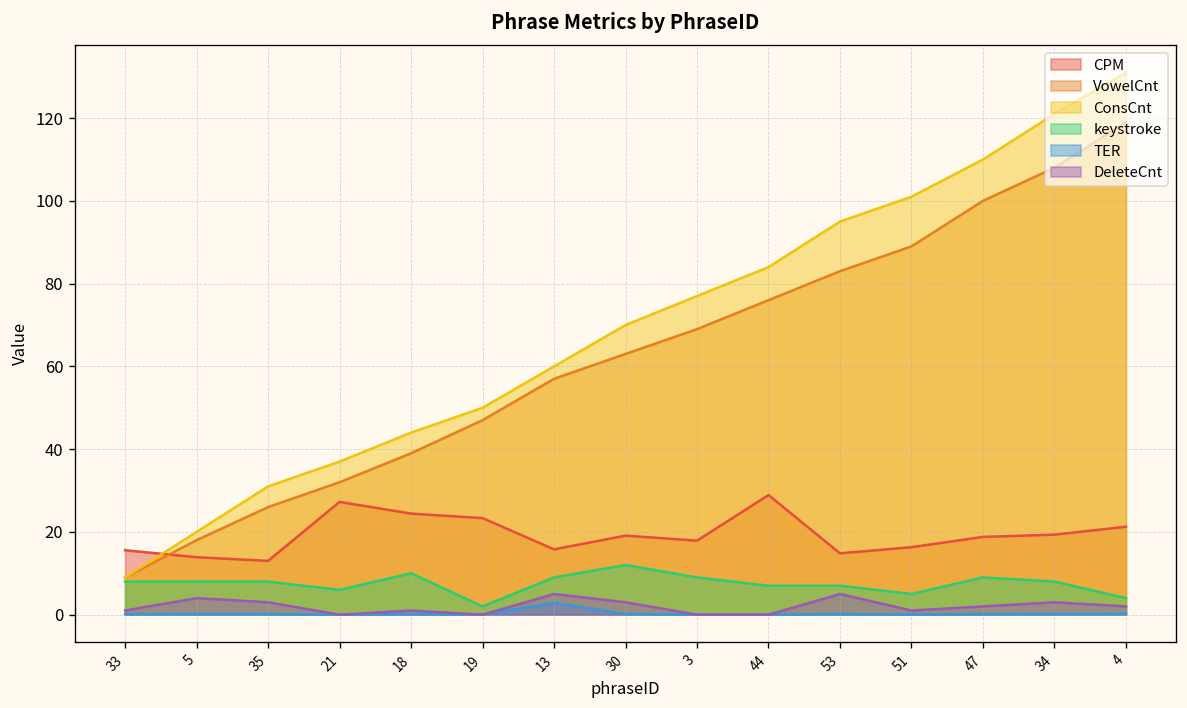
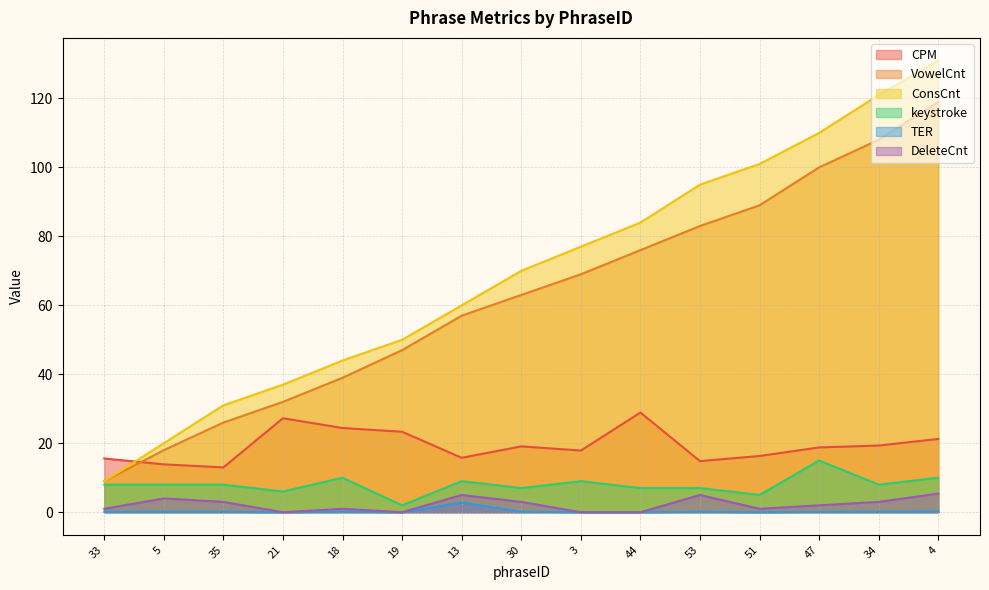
  {
    "keystroke": {
      "33": 8,
      "5": 8,
      "35": 8,
      "21": 6,
      "18": 10,
      "19": 2,
      "13": 9,
-     "30": 12,
+     "30": 7,
      "3": 9,
      "44": 7,
      "53": 7,
      "51": 5,
-     "47": 9,
+     "47": 15,
      "34": 8,
-     "4": 4
+     "4": 10
    },
    "TER": {
      "33": 0,
      "5": 0,
      "35": 0,
      "18": 0,
      "13": 3,
      "30": 0,
      "53": 0,
      "51": 0,
      "47": 0,
      "34": 0,
      "4": 0
    },
    "DeleteCnt": {
      "33": 1,
      "5": 4,
      "35": 3,
      "18": 1,
      "13": 5,
      "30": 3,
      "53": 5,
      "51": 1,
      "47": 2,
      "34": 3,
-     "4": 2
+     "4": 5
    }
  }
